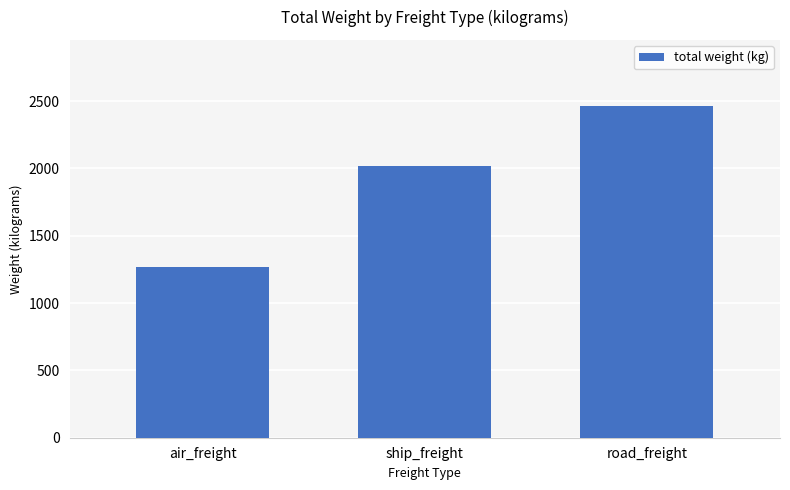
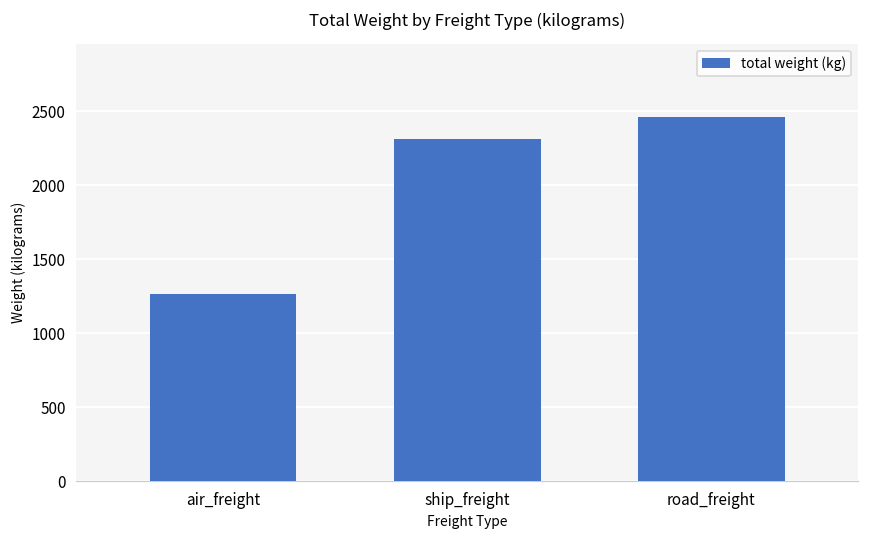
  {
    "air_freight": 1270,
-   "ship_freight": 2020,
+   "ship_freight": 2310,
    "road_freight": 2460
  }
